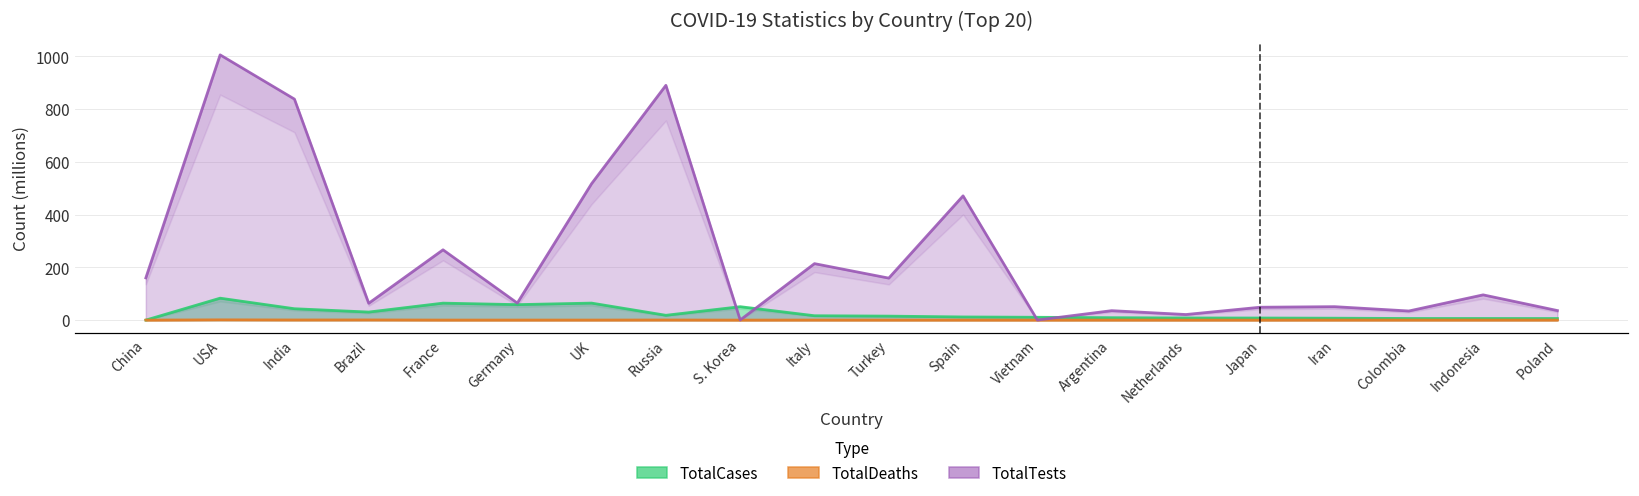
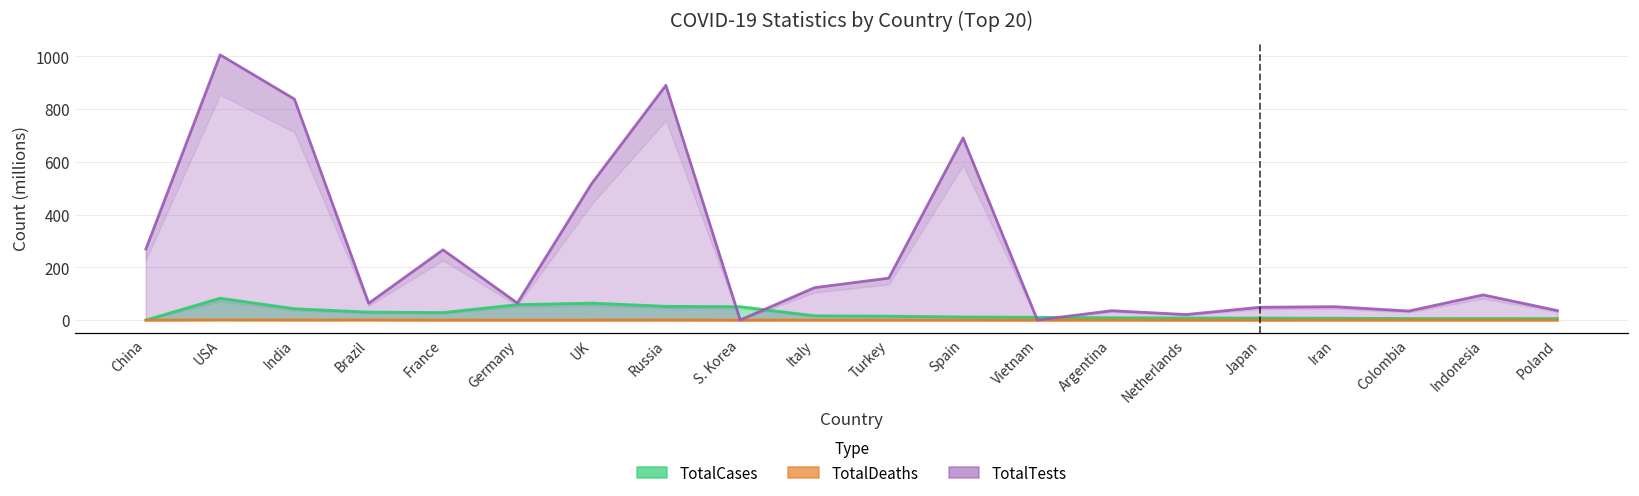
  {
    "TotalCases": {
      "USA": 80,
      "India": 40,
      "Brazil": 30,
-     "France": 60,
+     "France": 30,
      "UK": 60,
-     "Russia": 20,
+     "Russia": 50,
      "S. Korea": 50,
      "Italy": 20,
      "Turkey": 20,
      "Spain": 10
    },
    "TotalDeaths": {
      "USA": 0,
      "India": 0,
      "Brazil": 0,
      "France": 0,
      "Germany": 0,
      "UK": 0,
      "Russia": 0,
      "Italy": 0,
      "Turkey": 0,
      "Spain": 0
    },
    "TotalTests": {
-     "China": 160,
+     "China": 270,
      "USA": 1010,
      "India": 840,
      "Brazil": 60,
      "France": 270,
      "UK": 520,
      "Russia": 890,
-     "Italy": 210,
+     "Italy": 120,
      "Turkey": 160,
-     "Spain": 470,
+     "Spain": 690,
      "Argentina": 40,
      "Netherlands": 20,
      "Japan": 50,
      "Iran": 50,
      "Colombia": 30,
      "Indonesia": 100,
      "Poland": 40
    }
  }
